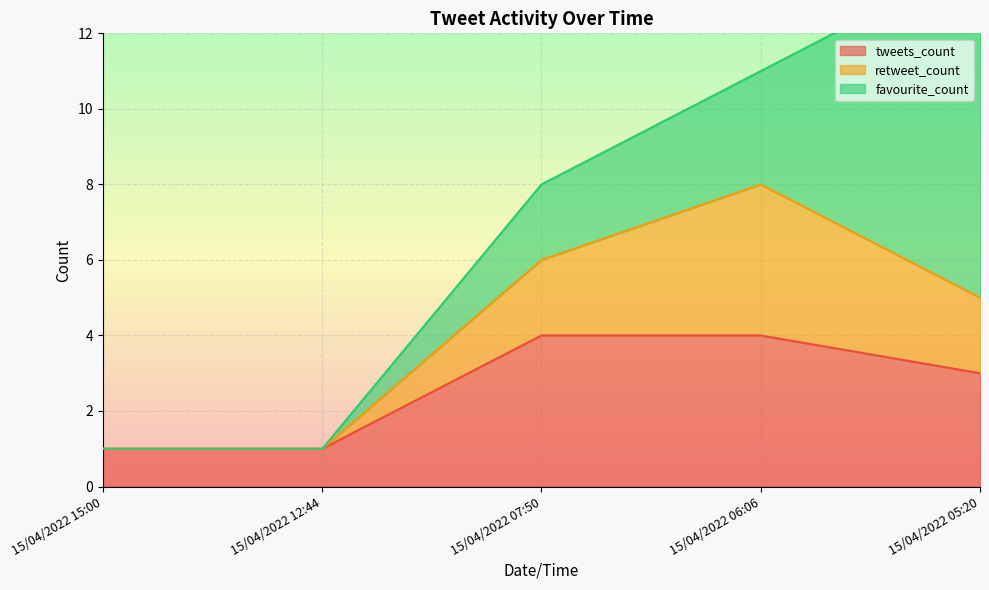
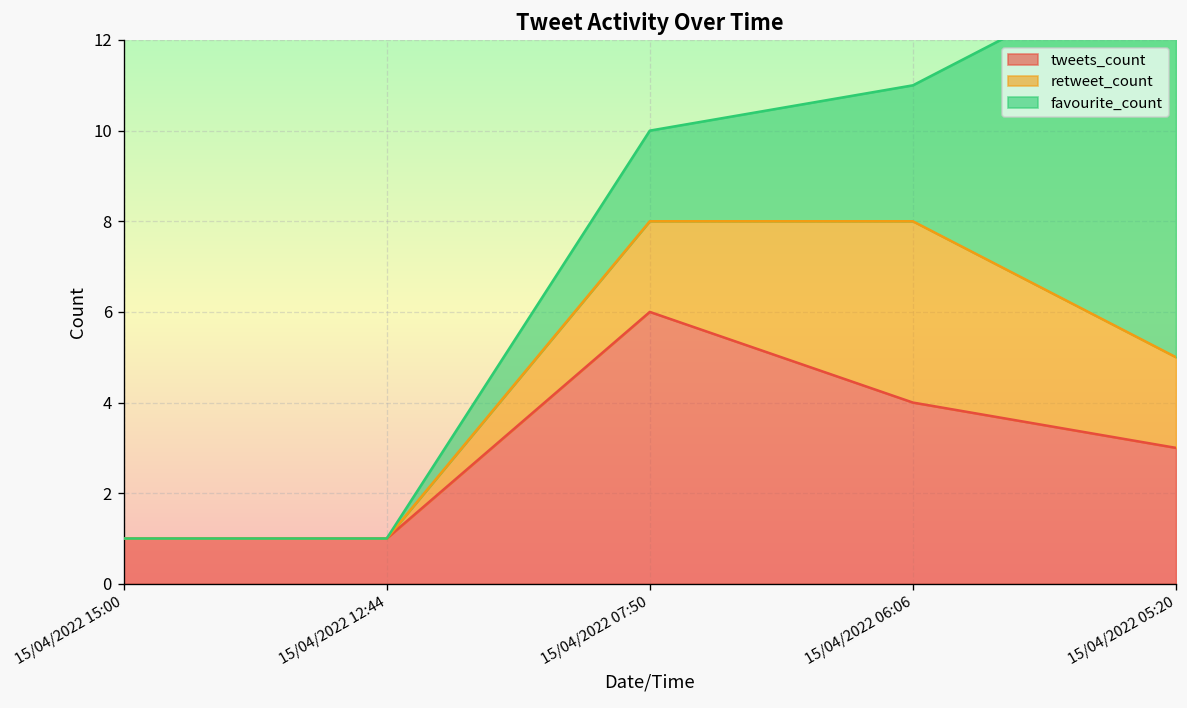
  {
    "tweets_count": {
-     "15/04/2022 07:50": 4,
+     "15/04/2022 07:50": 6,
      "15/04/2022 06:06": 4,
      "15/04/2022 05:20": 3
    },
    "retweet_count": {
      "15/04/2022 07:50": 2,
      "15/04/2022 06:06": 4,
      "15/04/2022 05:20": 2
    },
    "favourite_count": {
      "15/04/2022 07:50": 2,
      "15/04/2022 06:06": 3
    }
  }
